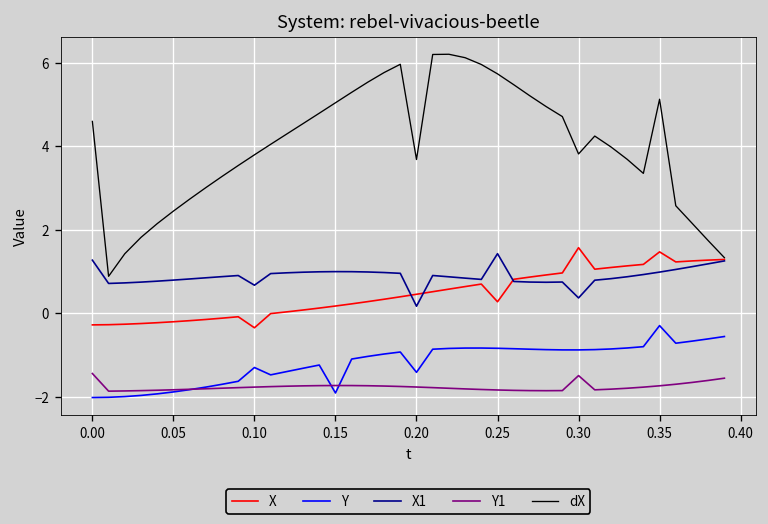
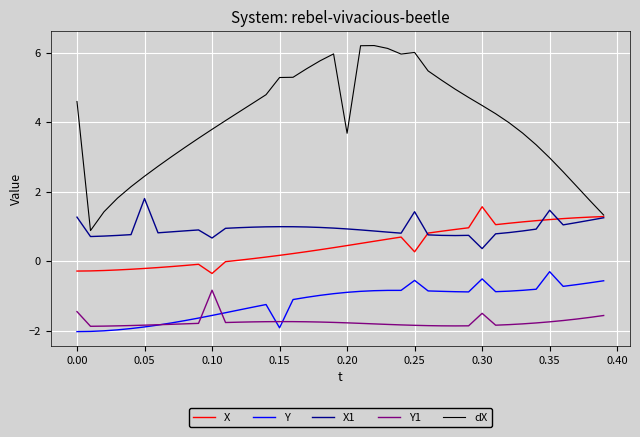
  {
    "X": {
      "0.00": -0.3,
      "0.05": -0.2,
      "0.10": -0.3,
      "0.15": 0.2,
      "0.20": 0.5,
      "0.25": 0.3,
      "0.30": 1.6,
-     "0.35": 1.5
+     "0.35": 1.2
    },
    "Y": {
      "0.00": -2.0,
-     "0.10": -1.3,
+     "0.10": -1.6,
      "0.15": -1.9,
-     "0.20": -1.4,
-     "0.25": -0.8,
-     "0.30": -0.9,
+     "0.20": -0.9,
+     "0.25": -0.5,
+     "0.30": -0.5,
      "0.35": -0.3
    },
    "X1": {
      "0.00": 1.3,
-     "0.05": 0.8,
+     "0.05": 1.8,
      "0.10": 0.7,
      "0.15": 1.0,
-     "0.20": 0.2,
+     "0.20": 0.9,
      "0.25": 1.4,
      "0.30": 0.4,
-     "0.35": 1.0
+     "0.35": 1.5
    },
    "Y1": {
      "0.00": -1.4,
-     "0.10": -1.8,
+     "0.10": -0.8,
      "0.15": -1.7,
      "0.20": -1.8,
      "0.25": -1.8,
      "0.30": -1.5,
      "0.35": -1.7
    },
    "dX": {
      "0.00": 4.6,
      "0.05": 2.4,
      "0.10": 3.8,
-     "0.15": 5.0,
+     "0.15": 5.3,
      "0.20": 3.7,
-     "0.25": 5.7,
-     "0.30": 3.8,
-     "0.35": 5.1
+     "0.25": 6.0,
+     "0.30": 4.5,
+     "0.35": 3.0
    }
  }
